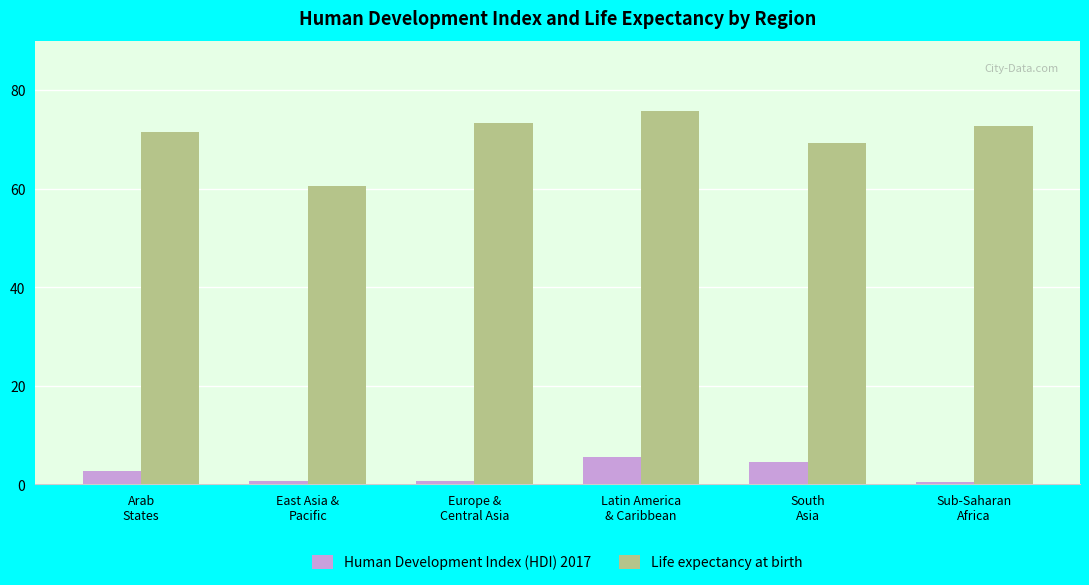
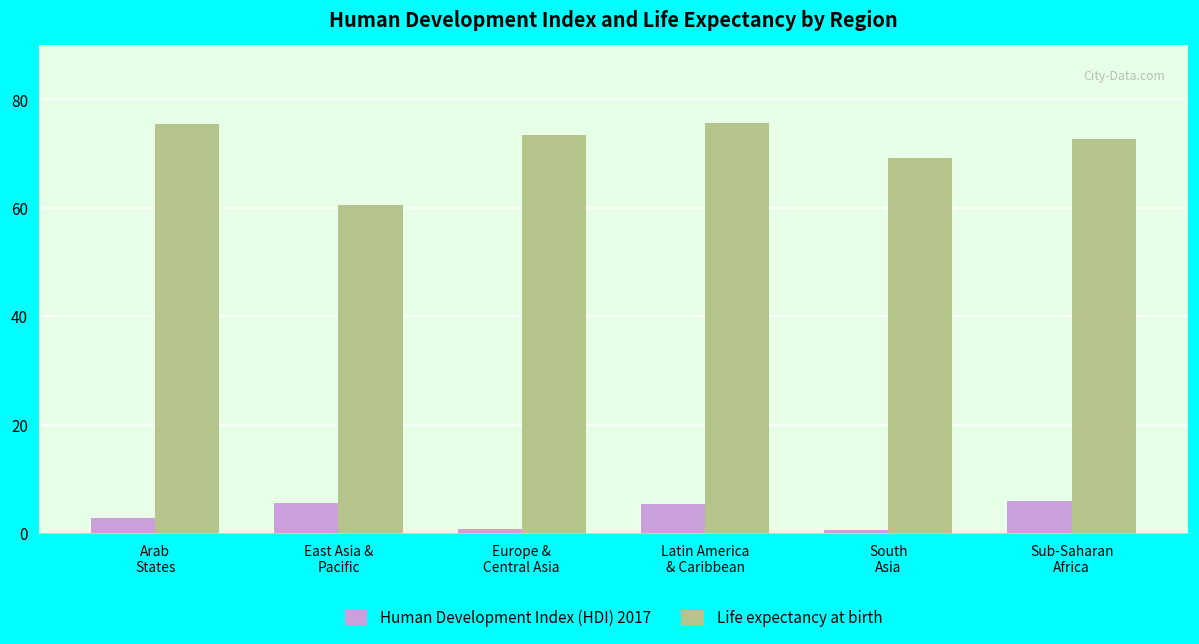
  {
    "Human Development Index (HDI) 2017": {
      "Arab States": 3,
-     "East Asia & Pacific": 1,
+     "East Asia & Pacific": 6,
      "Europe & Central Asia": 1,
      "Latin America & Caribbean": 5,
-     "South Asia": 5,
-     "Sub-Saharan Africa": 1
+     "South Asia": 1,
+     "Sub-Saharan Africa": 6
    },
    "Life expectancy at birth": {
-     "Arab States": 72,
+     "Arab States": 75,
      "East Asia & Pacific": 61,
      "Europe & Central Asia": 73,
      "Latin America & Caribbean": 76,
      "South Asia": 69,
      "Sub-Saharan Africa": 73
    }
  }
